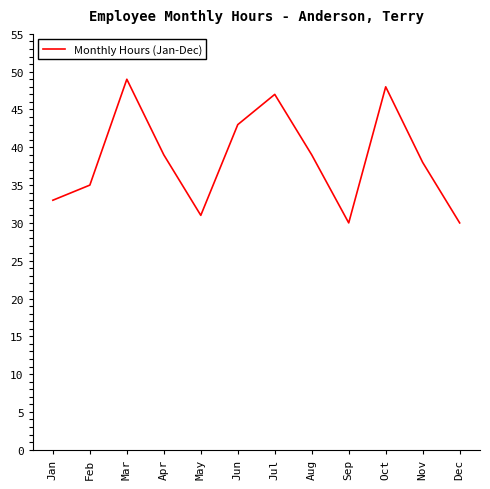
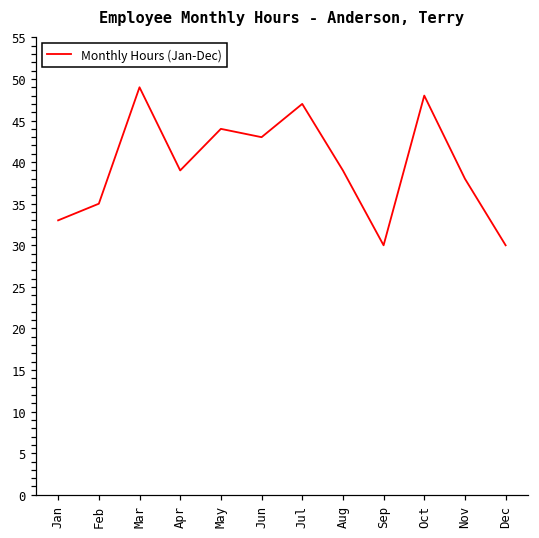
  {
    "Jan": 33,
    "Feb": 35,
    "Mar": 49,
    "Apr": 39,
-   "May": 31,
+   "May": 44,
    "Jun": 43,
    "Jul": 47,
    "Aug": 39,
    "Sep": 30,
    "Oct": 48,
    "Nov": 38,
    "Dec": 30
  }
